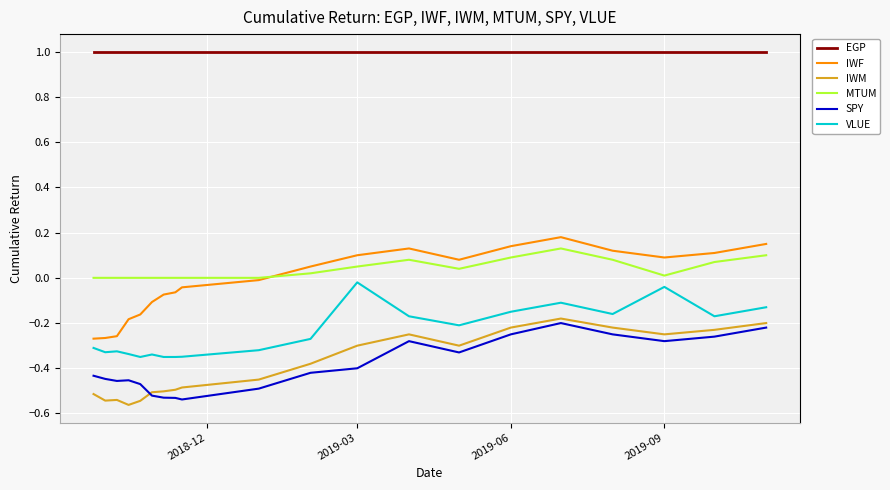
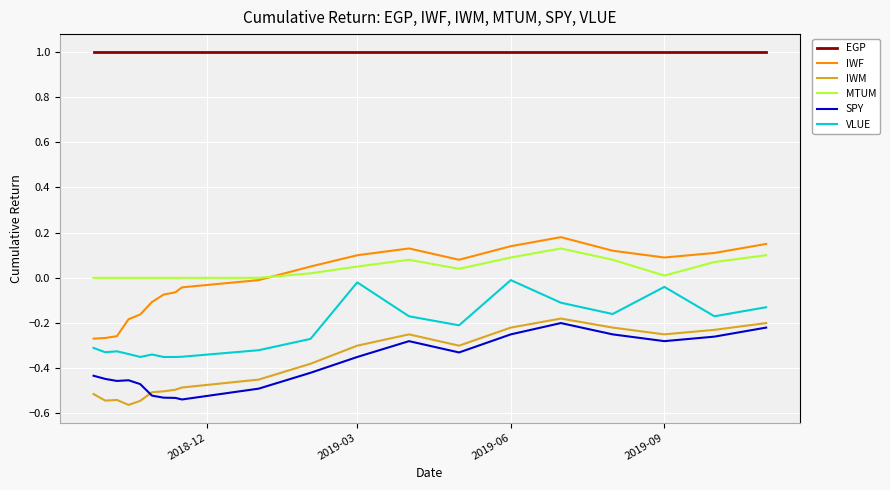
  {
    "EGP": {
      "2019-03": 1.00,
      "2019-06": 1.00,
      "2019-09": 1.00
    },
    "MTUM": {
      "2019-03": 0.05,
      "2019-06": 0.09,
      "2019-09": 0.01
    },
    "SPY": {
-     "2019-03": -0.40,
+     "2019-03": -0.35,
      "2019-06": -0.25,
      "2019-09": -0.28
    },
    "VLUE": {
      "2019-03": -0.02,
-     "2019-06": -0.15,
+     "2019-06": -0.01,
      "2019-09": -0.04
    }
  }
